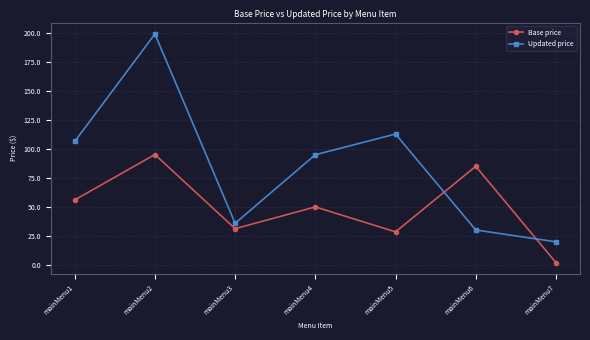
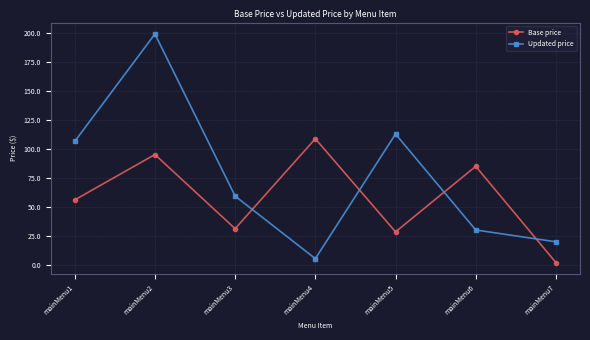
  {
    "Base price": {
      "mainMenu1": 56,
      "mainMenu2": 95,
      "mainMenu3": 31,
-     "mainMenu4": 50,
+     "mainMenu4": 109,
      "mainMenu5": 29,
      "mainMenu6": 85,
      "mainMenu7": 2
    },
    "Updated price": {
      "mainMenu1": 106,
      "mainMenu2": 199,
-     "mainMenu3": 36,
-     "mainMenu4": 95,
+     "mainMenu3": 59,
+     "mainMenu4": 5,
      "mainMenu5": 113,
      "mainMenu6": 30,
      "mainMenu7": 20
    }
  }
